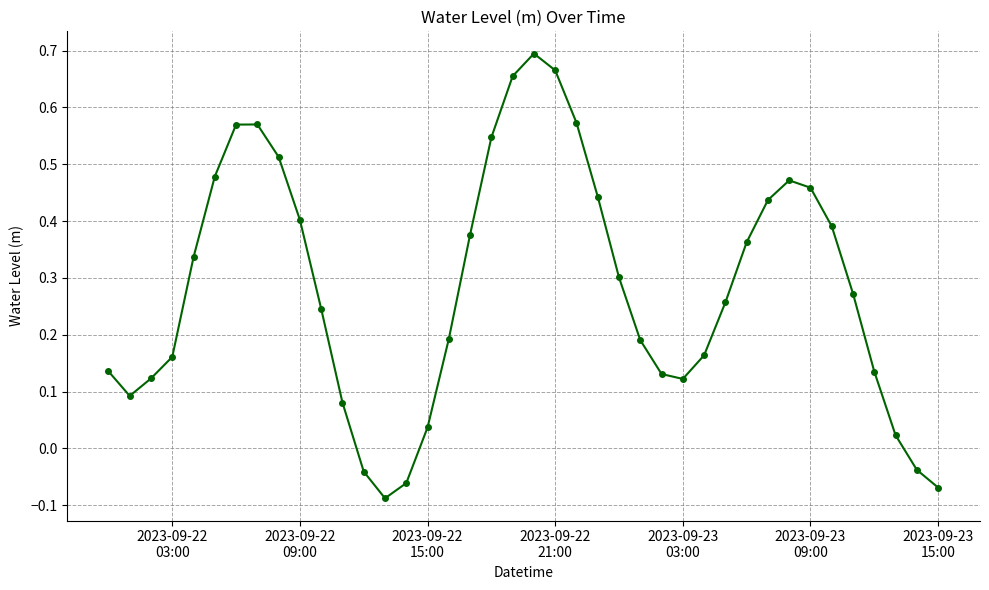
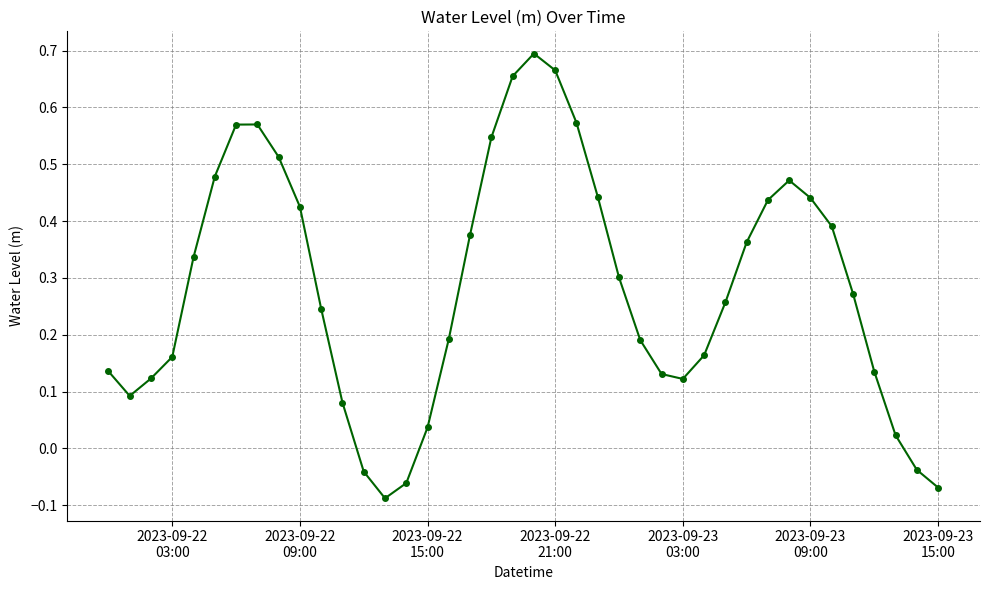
  {
    "2023-09-22 03:00": 0.16,
-   "2023-09-22 09:00": 0.40,
+   "2023-09-22 09:00": 0.43,
    "2023-09-22 15:00": 0.04,
    "2023-09-22 21:00": 0.67,
    "2023-09-23 03:00": 0.12,
-   "2023-09-23 09:00": 0.46,
+   "2023-09-23 09:00": 0.44,
    "2023-09-23 15:00": -0.07
  }
